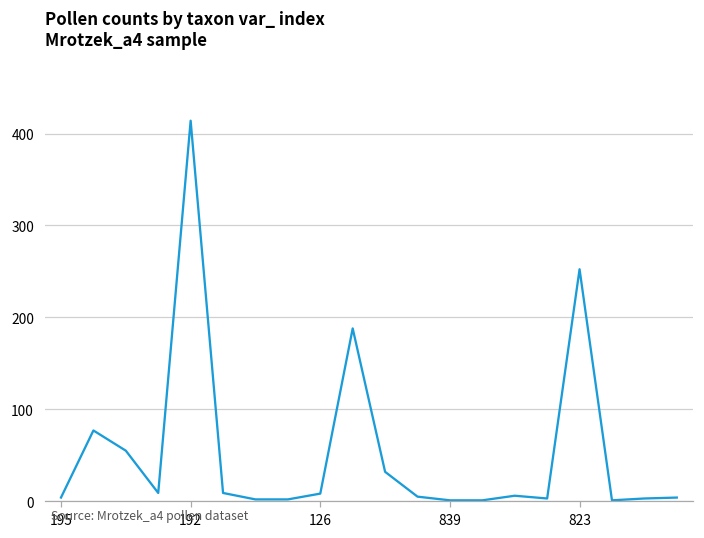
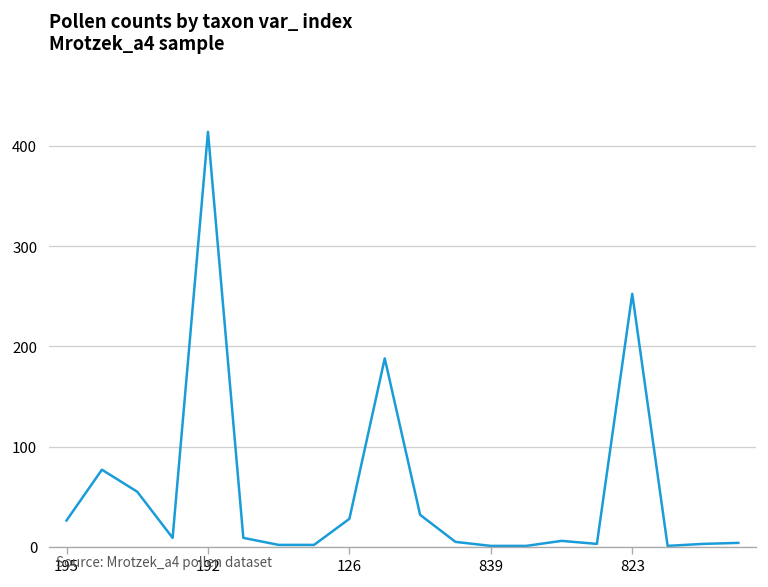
  {
-   "195": 0,
+   "195": 30,
    "192": 410,
-   "126": 10,
+   "126": 30,
    "839": 0,
    "823": 250
  }
